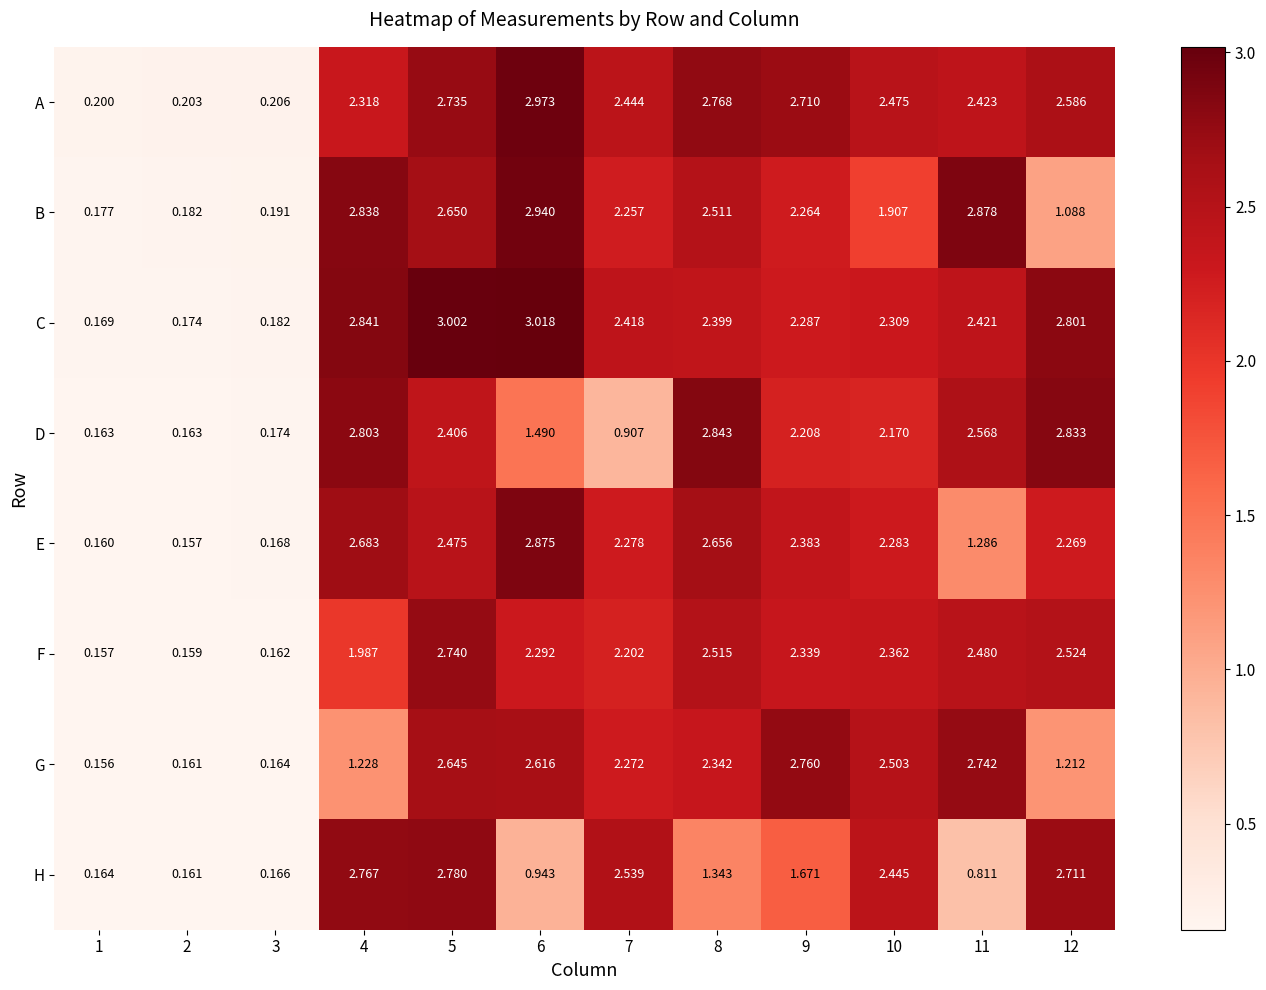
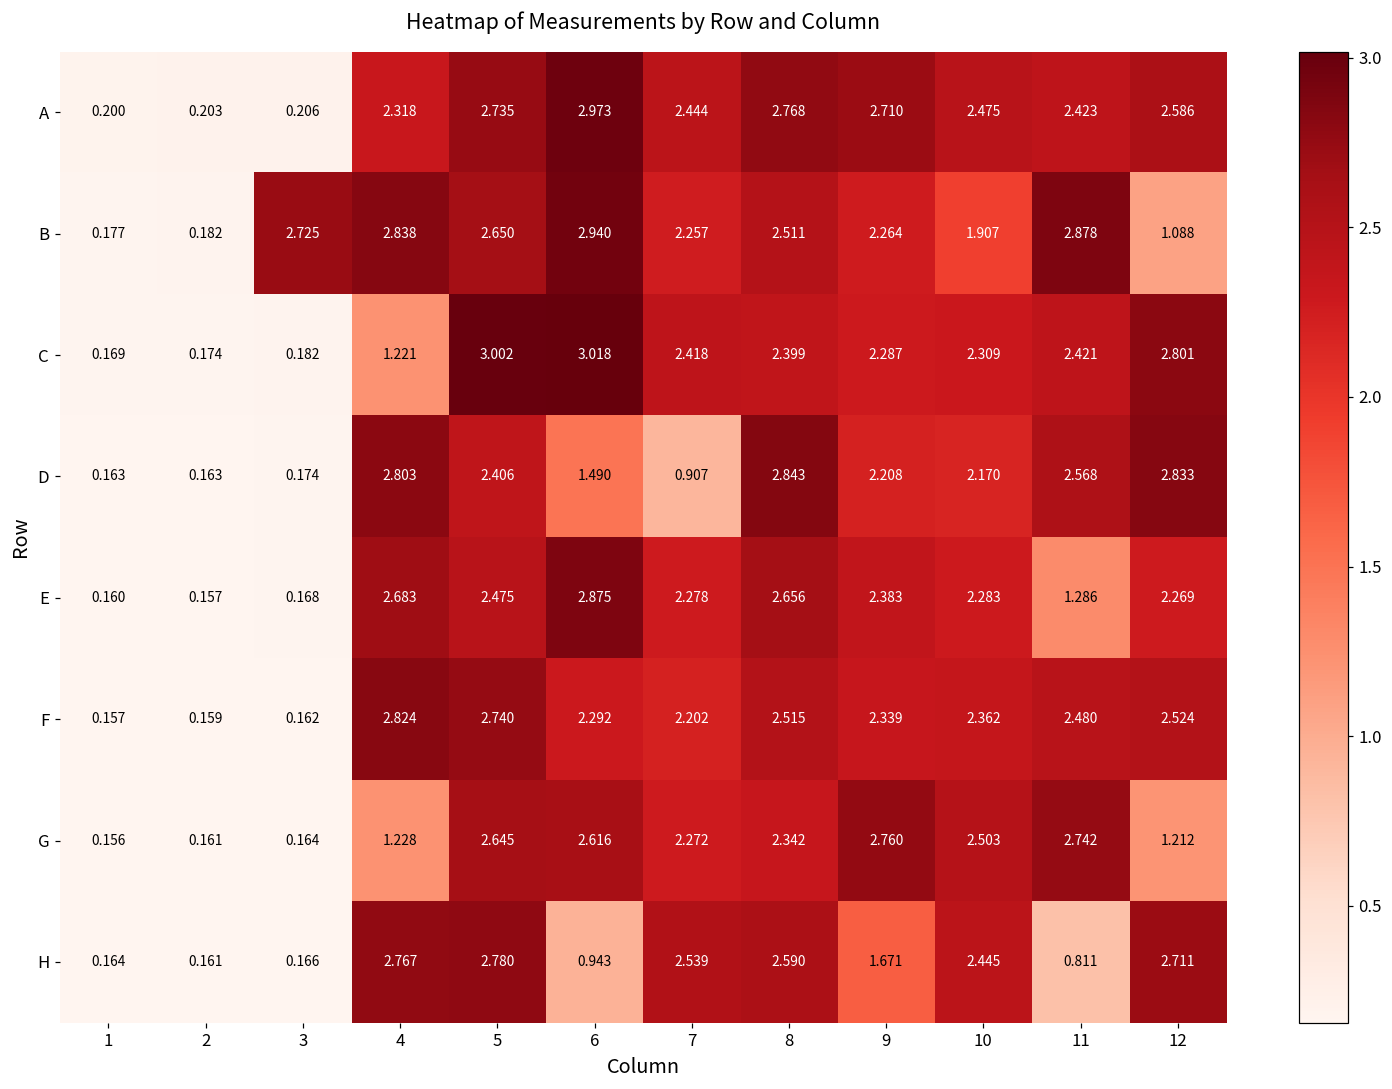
  {
    "A": {
      "1": 0.200,
      "2": 0.203,
      "3": 0.206,
      "4": 2.318,
      "5": 2.735,
      "6": 2.973,
      "7": 2.444,
      "8": 2.768,
      "9": 2.710,
      "10": 2.475,
      "11": 2.423,
      "12": 2.586
    },
    "B": {
      "1": 0.177,
      "2": 0.182,
-     "3": 0.191,
+     "3": 2.725,
      "4": 2.838,
      "5": 2.650,
      "6": 2.940,
      "7": 2.257,
      "8": 2.511,
      "9": 2.264,
      "10": 1.907,
      "11": 2.878,
      "12": 1.088
    },
    "C": {
      "1": 0.169,
      "2": 0.174,
      "3": 0.182,
-     "4": 2.841,
+     "4": 1.221,
      "5": 3.002,
      "6": 3.018,
      "7": 2.418,
      "8": 2.399,
      "9": 2.287,
      "10": 2.309,
      "11": 2.421,
      "12": 2.801
    },
    "D": {
      "1": 0.163,
      "2": 0.163,
      "3": 0.174,
      "4": 2.803,
      "5": 2.406,
      "6": 1.490,
      "7": 0.907,
      "8": 2.843,
      "9": 2.208,
      "10": 2.170,
      "11": 2.568,
      "12": 2.833
    },
    "E": {
      "1": 0.160,
      "2": 0.157,
      "3": 0.168,
      "4": 2.683,
      "5": 2.475,
      "6": 2.875,
      "7": 2.278,
      "8": 2.656,
      "9": 2.383,
      "10": 2.283,
      "11": 1.286,
      "12": 2.269
    },
    "F": {
      "1": 0.157,
      "2": 0.159,
      "3": 0.162,
-     "4": 1.987,
+     "4": 2.824,
      "5": 2.740,
      "6": 2.292,
      "7": 2.202,
      "8": 2.515,
      "9": 2.339,
      "10": 2.362,
      "11": 2.480,
      "12": 2.524
    },
    "G": {
      "1": 0.156,
      "2": 0.161,
      "3": 0.164,
      "4": 1.228,
      "5": 2.645,
      "6": 2.616,
      "7": 2.272,
      "8": 2.342,
      "9": 2.760,
      "10": 2.503,
      "11": 2.742,
      "12": 1.212
    },
    "H": {
      "1": 0.164,
      "2": 0.161,
      "3": 0.166,
      "4": 2.767,
      "5": 2.780,
      "6": 0.943,
      "7": 2.539,
-     "8": 1.343,
+     "8": 2.590,
      "9": 1.671,
      "10": 2.445,
      "11": 0.811,
      "12": 2.711
    }
  }
